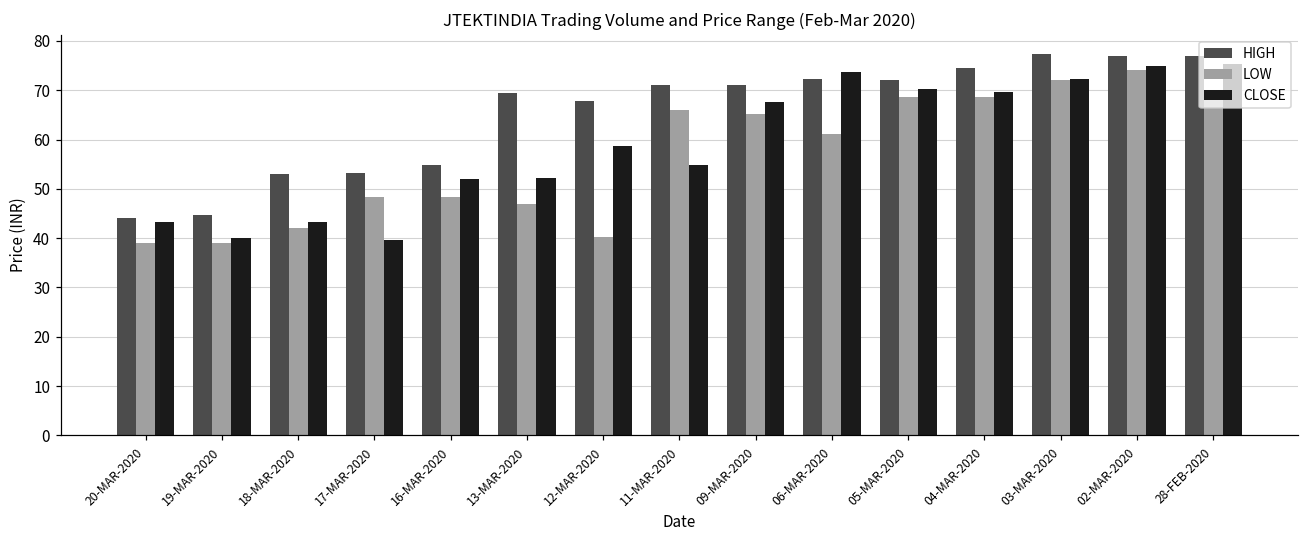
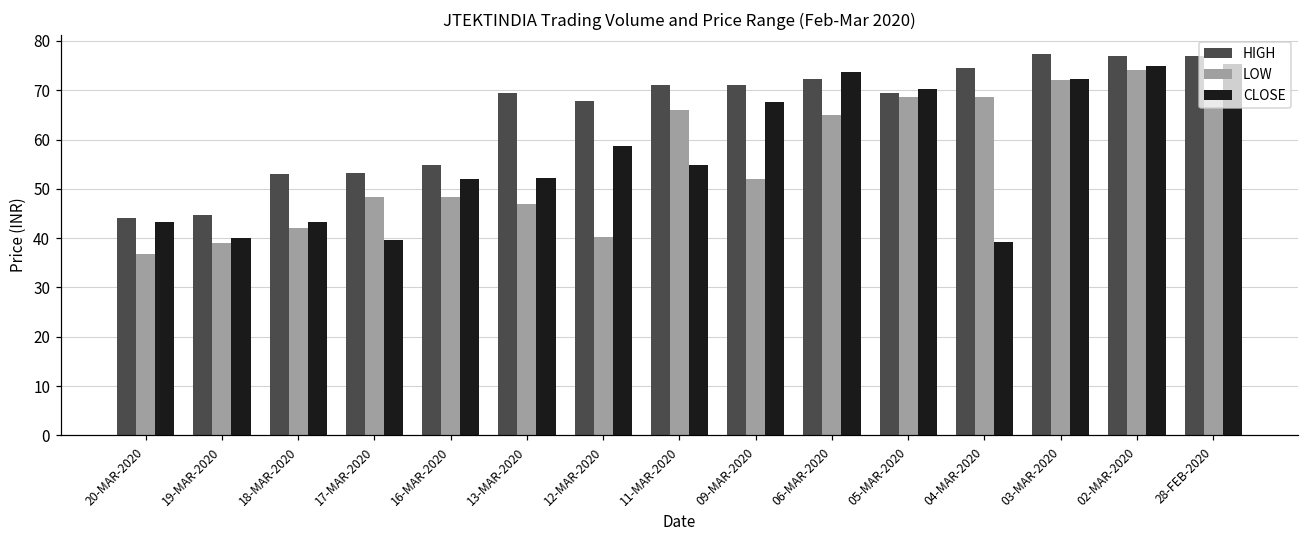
  {
    "HIGH": {
      "20-MAR-2020": 44,
      "19-MAR-2020": 45,
      "18-MAR-2020": 53,
      "17-MAR-2020": 53,
      "16-MAR-2020": 55,
      "13-MAR-2020": 69,
      "12-MAR-2020": 68,
      "11-MAR-2020": 71,
      "09-MAR-2020": 71,
      "06-MAR-2020": 72,
-     "05-MAR-2020": 72,
+     "05-MAR-2020": 69,
      "04-MAR-2020": 75,
      "03-MAR-2020": 77,
      "02-MAR-2020": 77,
      "28-FEB-2020": 77
    },
    "LOW": {
-     "20-MAR-2020": 39,
+     "20-MAR-2020": 37,
      "19-MAR-2020": 39,
      "18-MAR-2020": 42,
      "17-MAR-2020": 48,
      "16-MAR-2020": 48,
      "13-MAR-2020": 47,
      "12-MAR-2020": 40,
      "11-MAR-2020": 66,
-     "09-MAR-2020": 65,
-     "06-MAR-2020": 61,
+     "09-MAR-2020": 52,
+     "06-MAR-2020": 65,
      "05-MAR-2020": 69,
      "04-MAR-2020": 69,
      "03-MAR-2020": 72,
      "02-MAR-2020": 74
    },
    "CLOSE": {
      "20-MAR-2020": 43,
      "19-MAR-2020": 40,
      "18-MAR-2020": 43,
      "17-MAR-2020": 40,
      "16-MAR-2020": 52,
      "13-MAR-2020": 52,
      "12-MAR-2020": 59,
      "11-MAR-2020": 55,
      "09-MAR-2020": 68,
      "06-MAR-2020": 74,
      "05-MAR-2020": 70,
-     "04-MAR-2020": 70,
+     "04-MAR-2020": 39,
      "03-MAR-2020": 72,
      "02-MAR-2020": 75
    }
  }
